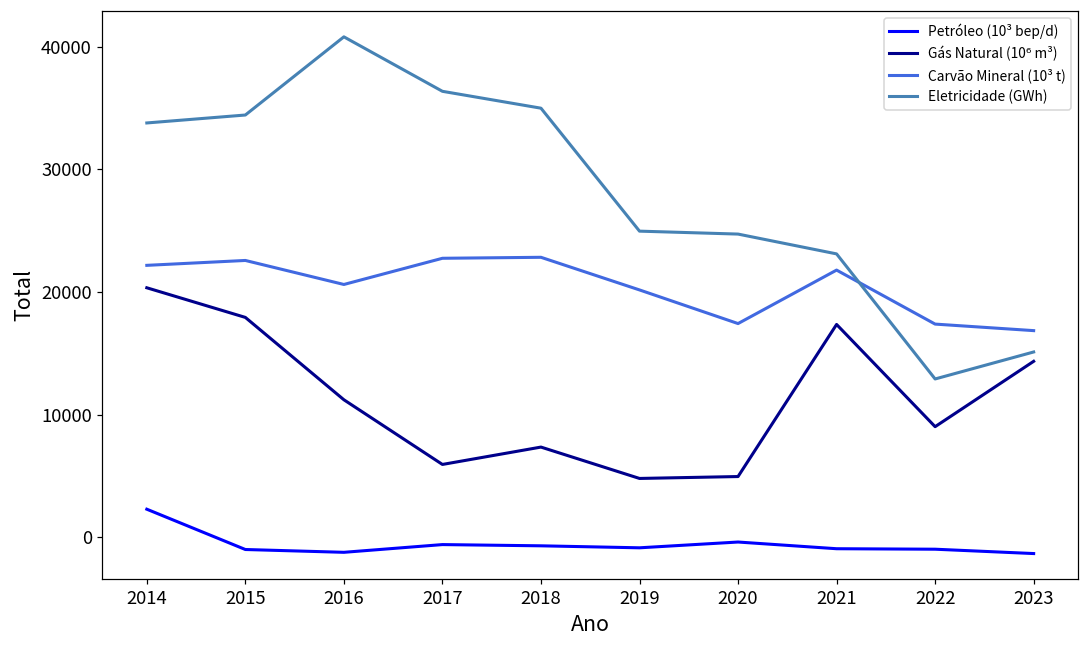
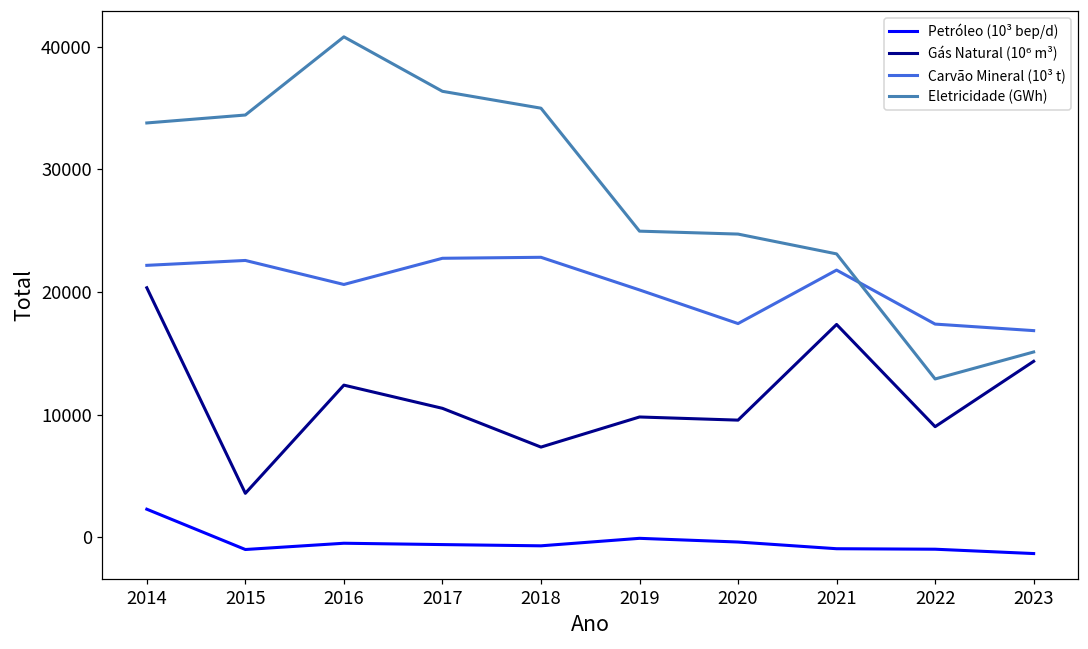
  {
    "Petróleo (10³ bep/d)": {
      "2014": 2300,
      "2015": -1000,
-     "2016": -1200,
+     "2016": -500,
      "2017": -600,
      "2018": -700,
-     "2019": -900,
+     "2019": -100,
      "2020": -400,
      "2021": -900,
      "2022": -1000,
      "2023": -1300
    },
    "Gás Natural (10⁶ m³)": {
      "2014": 20300,
-     "2015": 17900,
-     "2016": 11200,
-     "2017": 5900,
+     "2015": 3600,
+     "2016": 12400,
+     "2017": 10500,
      "2018": 7400,
-     "2019": 4800,
-     "2020": 5000,
+     "2019": 9800,
+     "2020": 9600,
      "2021": 17400,
      "2022": 9000,
      "2023": 14300
    }
  }
